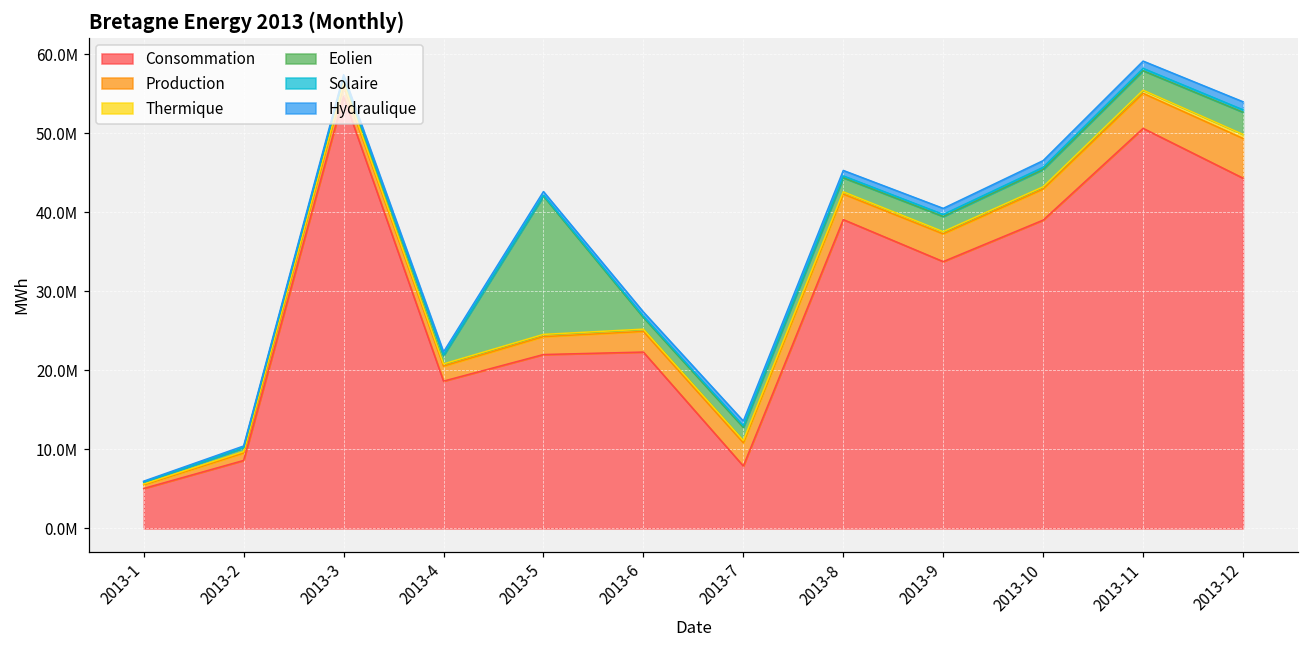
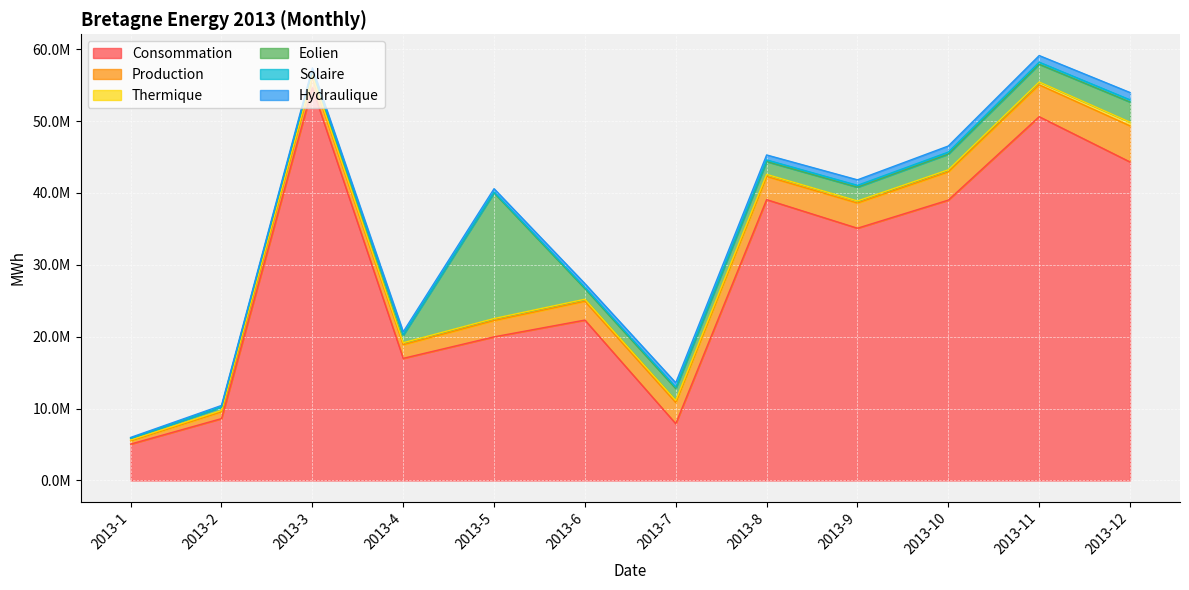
  {
    "Consommation": {
      "2013-1": 5000000,
      "2013-2": 9000000,
-     "2013-4": 19000000,
-     "2013-5": 22000000,
+     "2013-4": 17000000,
+     "2013-5": 20000000,
      "2013-6": 22000000,
      "2013-7": 8000000,
      "2013-8": 39000000,
-     "2013-9": 34000000,
+     "2013-9": 35000000,
      "2013-10": 39000000,
      "2013-11": 51000000,
      "2013-12": 44000000
    },
    "Production": {
      "2013-11": 4000000,
      "2013-12": 5000000
    },
    "Thermique": {
      "2013-11": 0,
      "2013-12": 1000000
    }
  }
